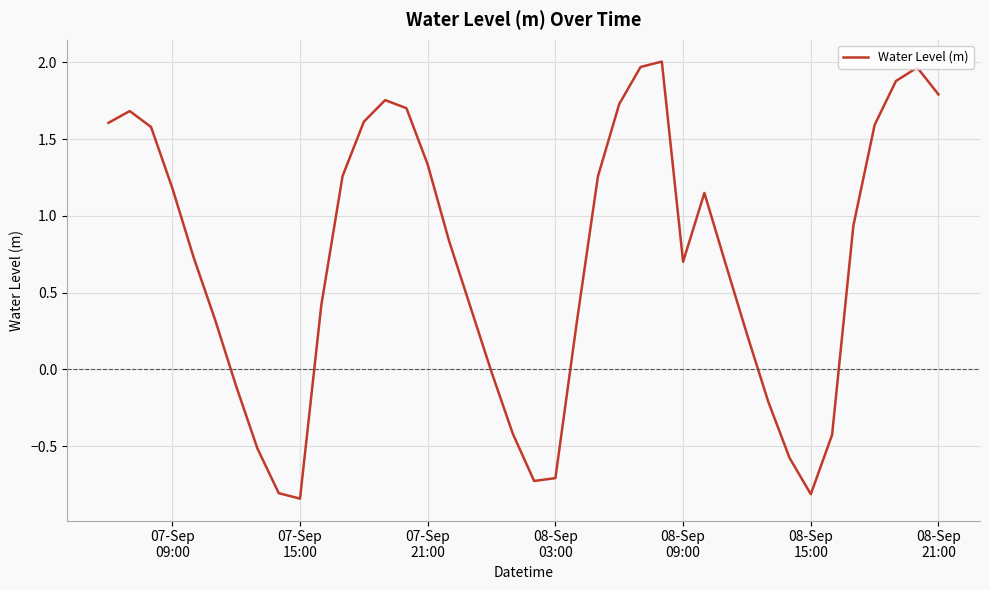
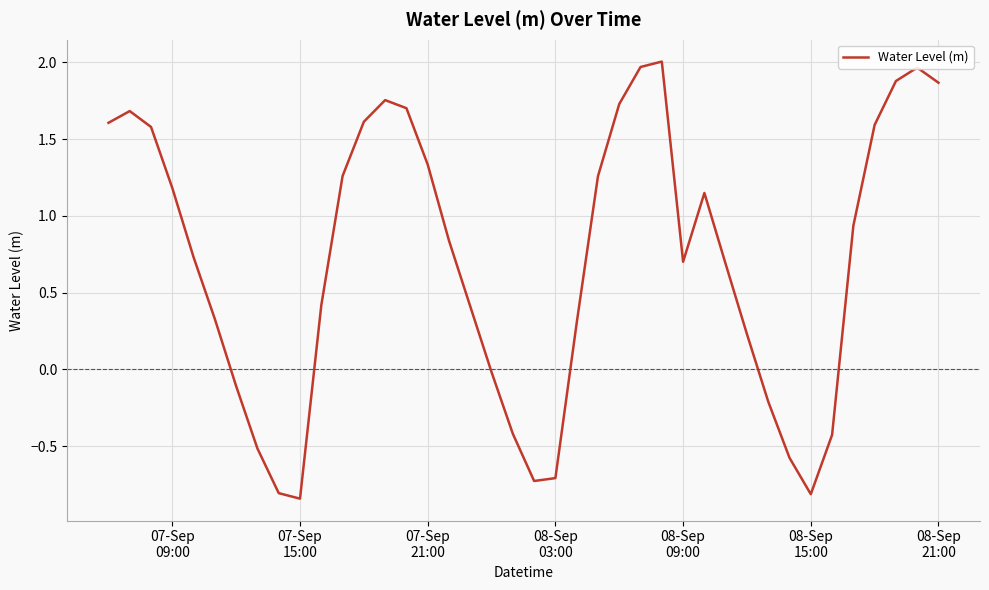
  {
    "07-Sep 09:00": 1.18,
    "07-Sep 15:00": -0.84,
    "07-Sep 21:00": 1.33,
    "08-Sep 03:00": -0.71,
    "08-Sep 09:00": 0.70,
    "08-Sep 15:00": -0.81,
-   "08-Sep 21:00": 1.79
+   "08-Sep 21:00": 1.87
  }
